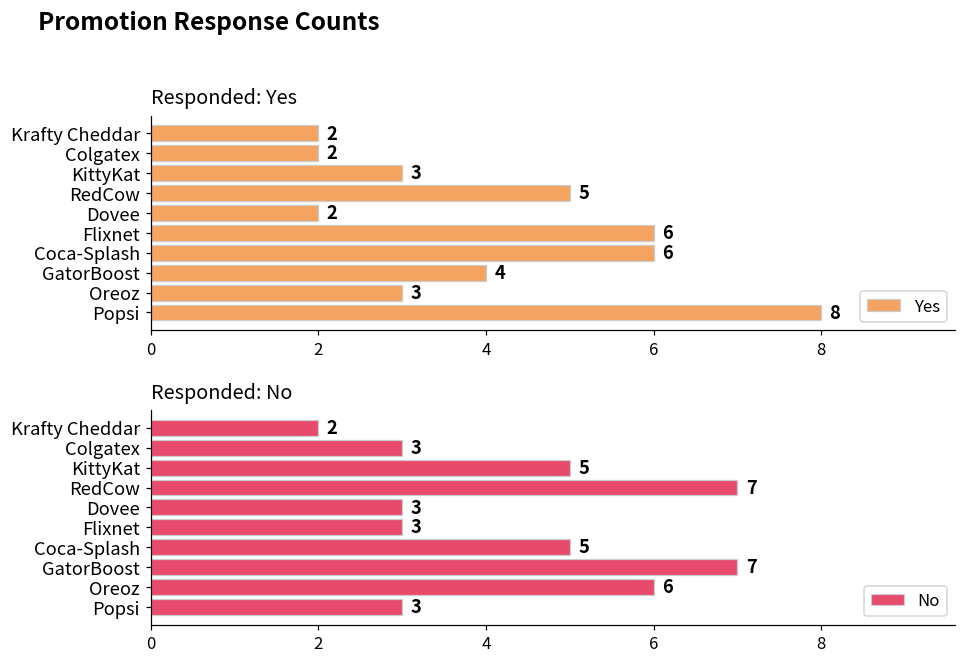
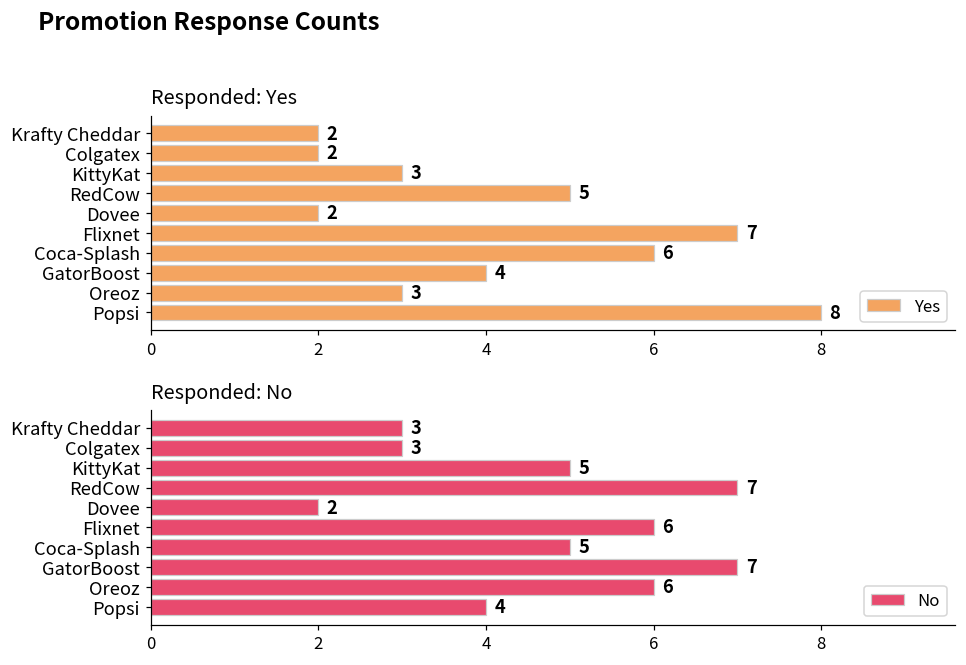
  {
    "Responded: Yes": {
      "Krafty Cheddar": 2,
      "Colgatex": 2,
      "KittyKat": 3,
      "RedCow": 5,
      "Dovee": 2,
-     "Flixnet": 6,
+     "Flixnet": 7,
      "Coca-Splash": 6,
      "GatorBoost": 4,
      "Oreoz": 3,
      "Popsi": 8
    },
    "Responded: No": {
-     "Krafty Cheddar": 2,
+     "Krafty Cheddar": 3,
      "Colgatex": 3,
      "KittyKat": 5,
      "RedCow": 7,
-     "Dovee": 3,
-     "Flixnet": 3,
+     "Dovee": 2,
+     "Flixnet": 6,
      "Coca-Splash": 5,
      "GatorBoost": 7,
      "Oreoz": 6,
-     "Popsi": 3
+     "Popsi": 4
    }
  }
